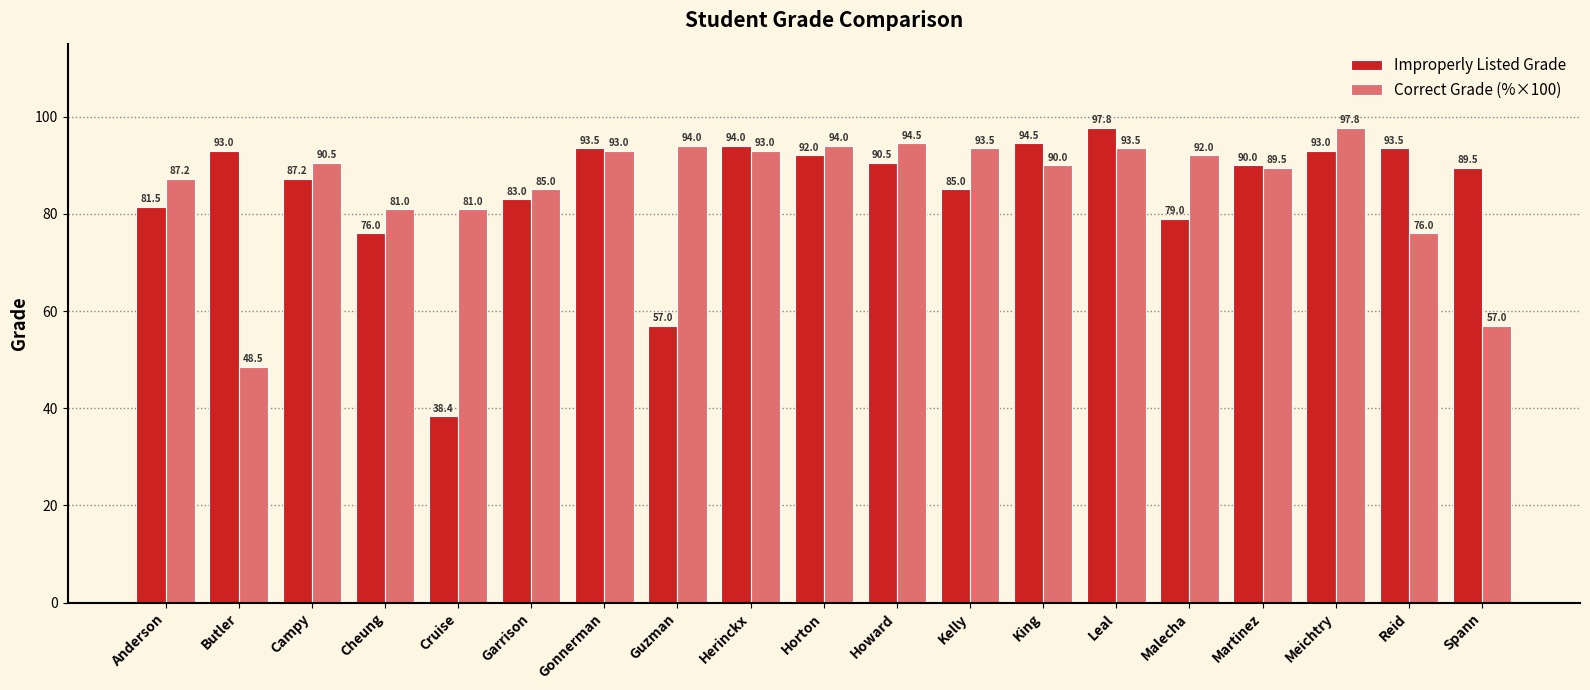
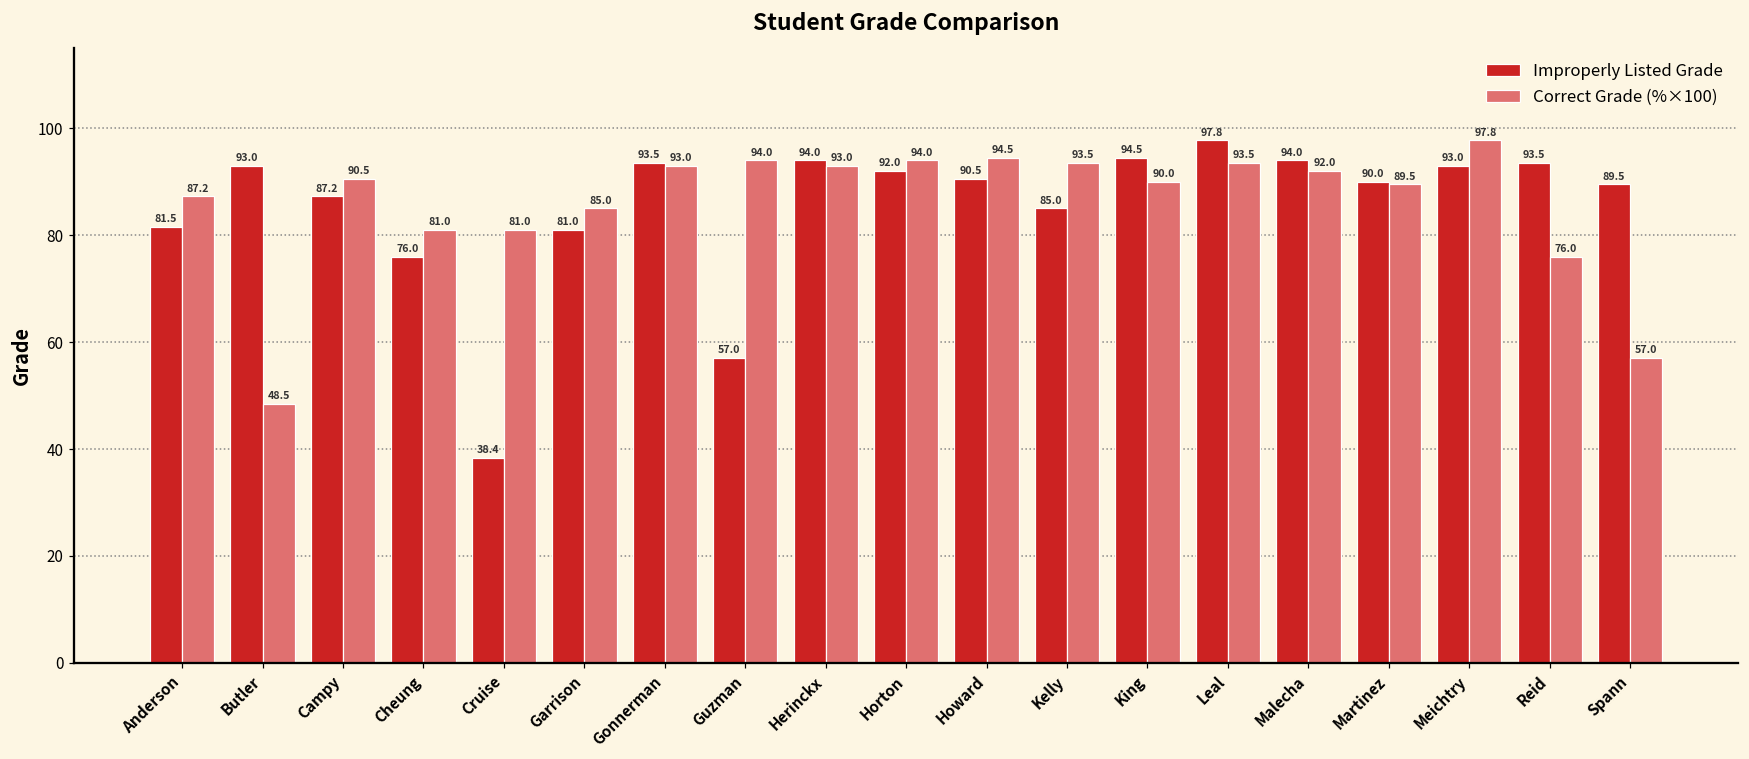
  {
    "Improperly Listed Grade": {
      "Anderson": 81.5,
      "Butler": 93.0,
      "Campy": 87.2,
      "Cheung": 76.0,
      "Cruise": 38.4,
-     "Garrison": 83.0,
+     "Garrison": 81.0,
      "Gonnerman": 93.5,
      "Guzman": 57.0,
      "Herinckx": 94.0,
      "Horton": 92.0,
      "Howard": 90.5,
      "Kelly": 85.0,
      "King": 94.5,
      "Leal": 97.8,
-     "Malecha": 79.0,
+     "Malecha": 94.0,
      "Martinez": 90.0,
      "Meichtry": 93.0,
      "Reid": 93.5,
      "Spann": 89.5
    },
    "Correct Grade (%×100)": {
      "Anderson": 87.2,
      "Butler": 48.5,
      "Campy": 90.5,
      "Cheung": 81.0,
      "Cruise": 81.0,
      "Garrison": 85.0,
      "Gonnerman": 93.0,
      "Guzman": 94.0,
      "Herinckx": 93.0,
      "Horton": 94.0,
      "Howard": 94.5,
      "Kelly": 93.5,
      "King": 90.0,
      "Leal": 93.5,
      "Malecha": 92.0,
      "Martinez": 89.5,
      "Meichtry": 97.8,
      "Reid": 76.0,
      "Spann": 57.0
    }
  }
